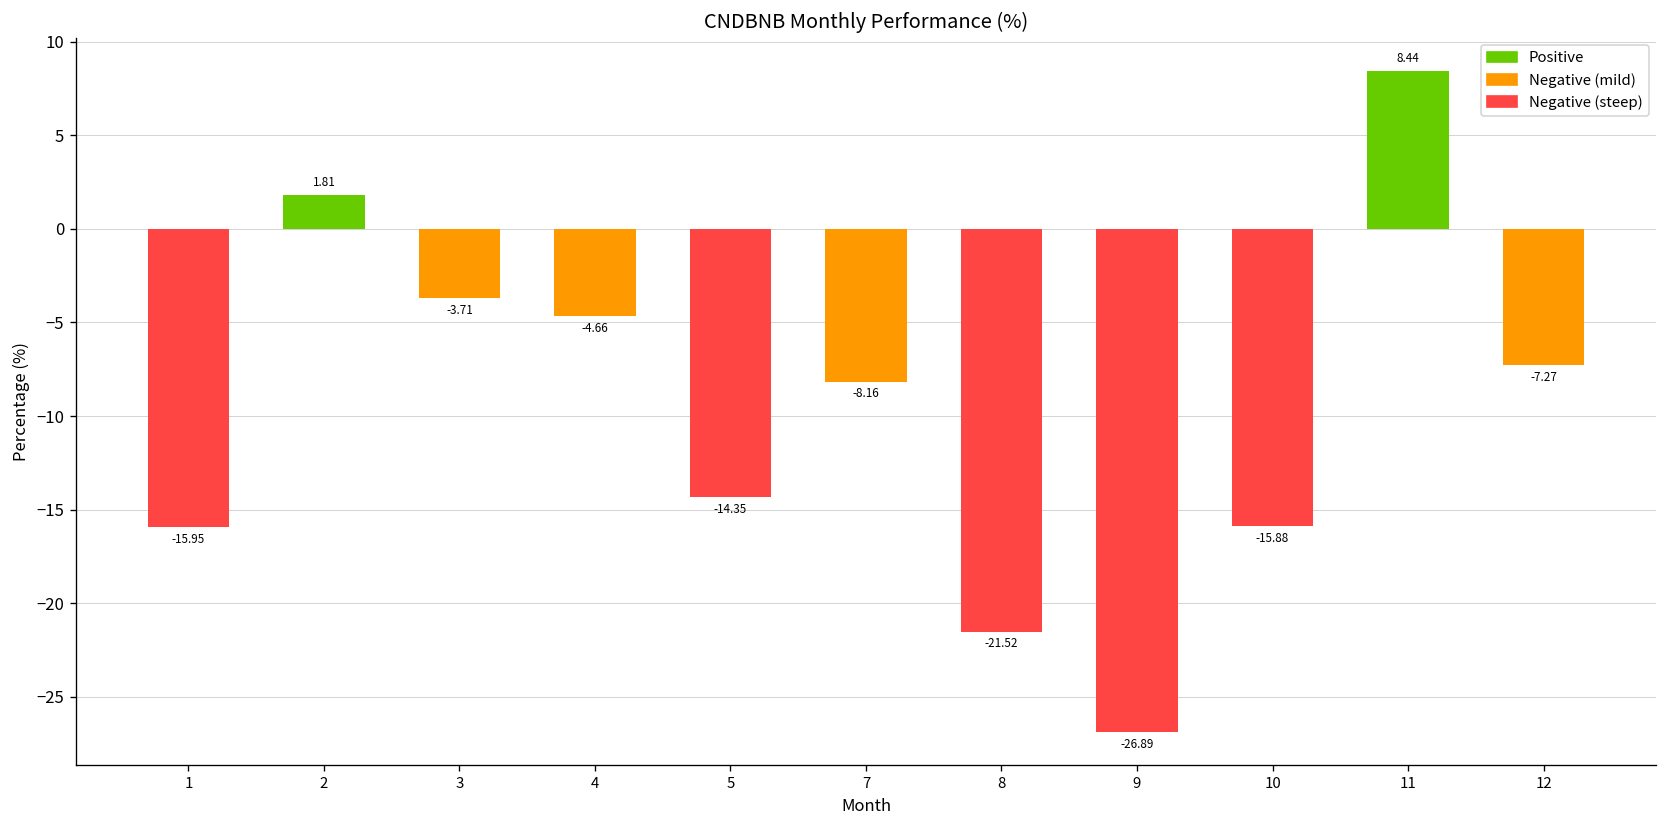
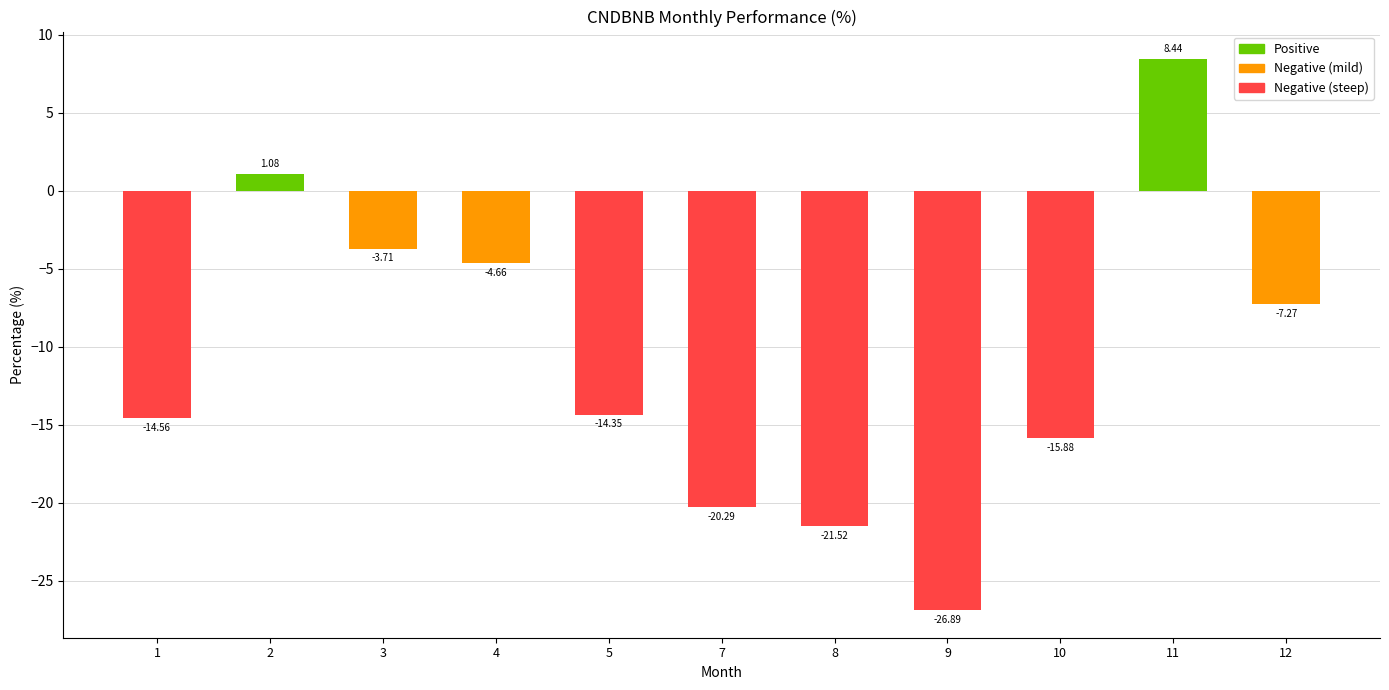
  {
-   "1": -15.95,
-   "2": 1.81,
+   "1": -14.56,
+   "2": 1.08,
    "3": -3.71,
    "4": -4.66,
    "5": -14.35,
-   "7": -8.16,
+   "7": -20.29,
    "8": -21.52,
    "9": -26.89,
    "10": -15.88,
    "11": 8.44,
    "12": -7.27
  }
